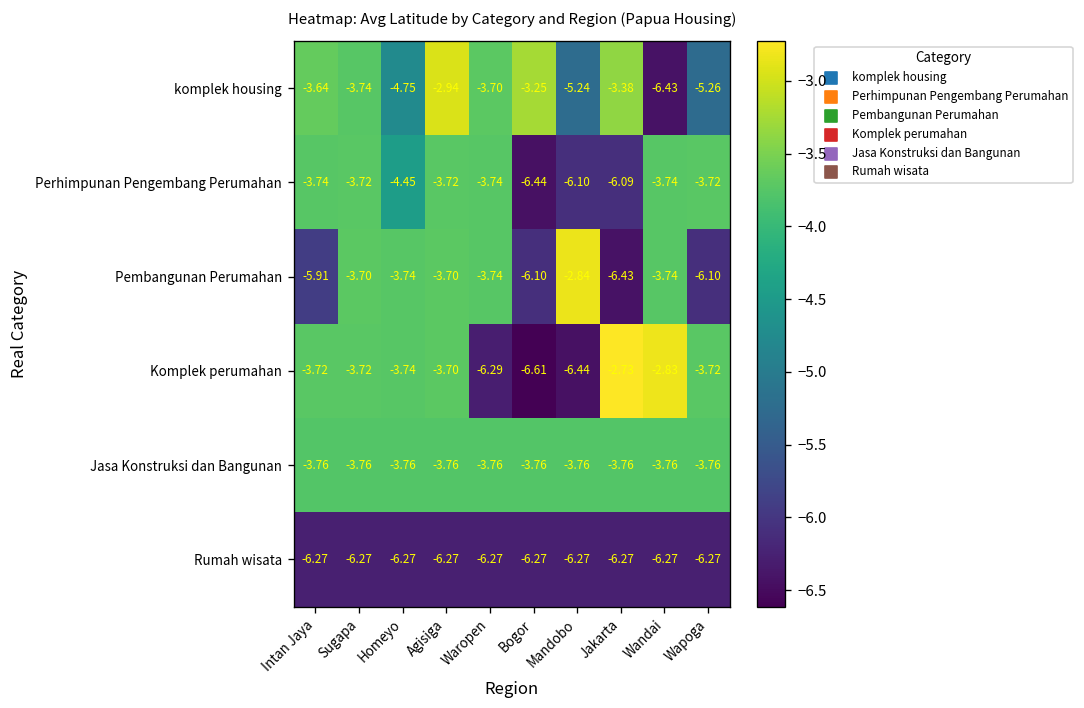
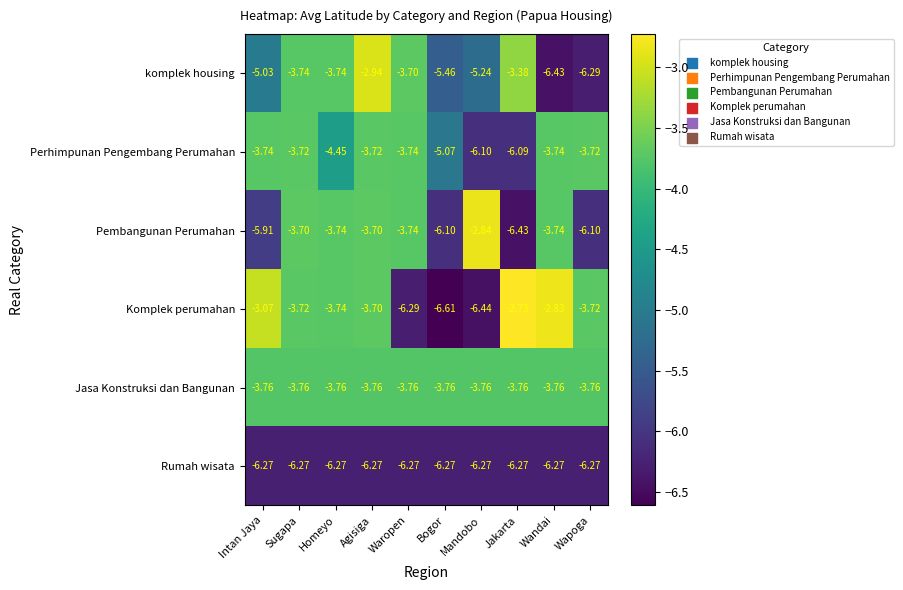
  {
    "komplek housing": {
-     "Intan Jaya": -3.64,
+     "Intan Jaya": -5.03,
      "Sugapa": -3.74,
-     "Homeyo": -4.75,
+     "Homeyo": -3.74,
      "Waropen": -3.70,
-     "Bogor": -3.25,
+     "Bogor": -5.46,
      "Mandobo": -5.24,
      "Jakarta": -3.38,
      "Wandai": -6.43,
-     "Wapoga": -5.26
+     "Wapoga": -6.29
    },
    "Perhimpunan Pengembang Perumahan": {
      "Intan Jaya": -3.74,
      "Sugapa": -3.72,
      "Homeyo": -4.45,
      "Agisiga": -3.72,
      "Waropen": -3.74,
-     "Bogor": -6.44,
+     "Bogor": -5.07,
      "Mandobo": -6.10,
      "Jakarta": -6.09,
      "Wandai": -3.74,
      "Wapoga": -3.72
    },
    "Pembangunan Perumahan": {
      "Intan Jaya": -5.91,
      "Sugapa": -3.70,
      "Homeyo": -3.74,
      "Agisiga": -3.70,
      "Waropen": -3.74,
      "Bogor": -6.10,
      "Jakarta": -6.43,
      "Wandai": -3.74,
      "Wapoga": -6.10
    },
    "Komplek perumahan": {
-     "Intan Jaya": -3.72,
+     "Intan Jaya": -3.07,
      "Sugapa": -3.72,
      "Homeyo": -3.74,
      "Agisiga": -3.70,
      "Waropen": -6.29,
      "Bogor": -6.61,
      "Mandobo": -6.44,
      "Wapoga": -3.72
    },
    "Jasa Konstruksi dan Bangunan": {
      "Intan Jaya": -3.76,
      "Sugapa": -3.76,
      "Homeyo": -3.76,
      "Agisiga": -3.76,
      "Waropen": -3.76,
      "Bogor": -3.76,
      "Mandobo": -3.76,
      "Jakarta": -3.76,
      "Wandai": -3.76,
      "Wapoga": -3.76
    },
    "Rumah wisata": {
      "Intan Jaya": -6.27,
      "Sugapa": -6.27,
      "Homeyo": -6.27,
      "Agisiga": -6.27,
      "Waropen": -6.27,
      "Bogor": -6.27,
      "Mandobo": -6.27,
      "Jakarta": -6.27,
      "Wandai": -6.27,
      "Wapoga": -6.27
    }
  }
